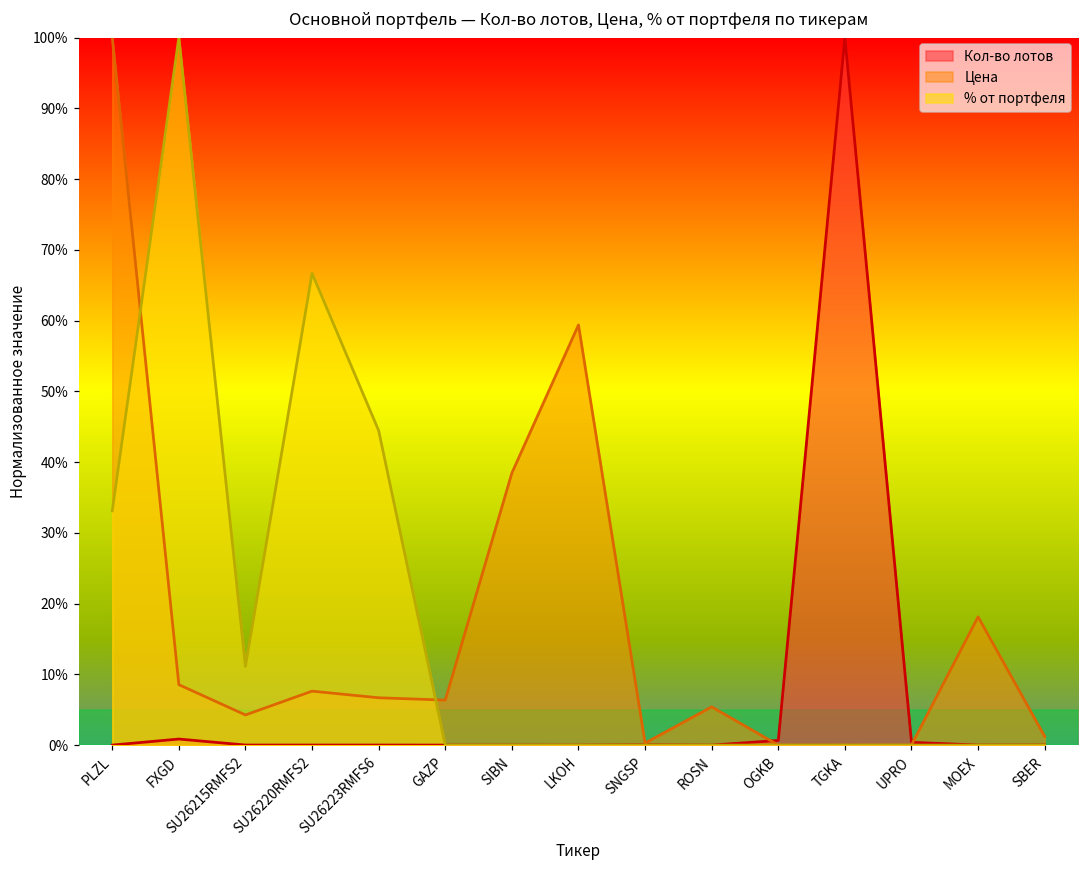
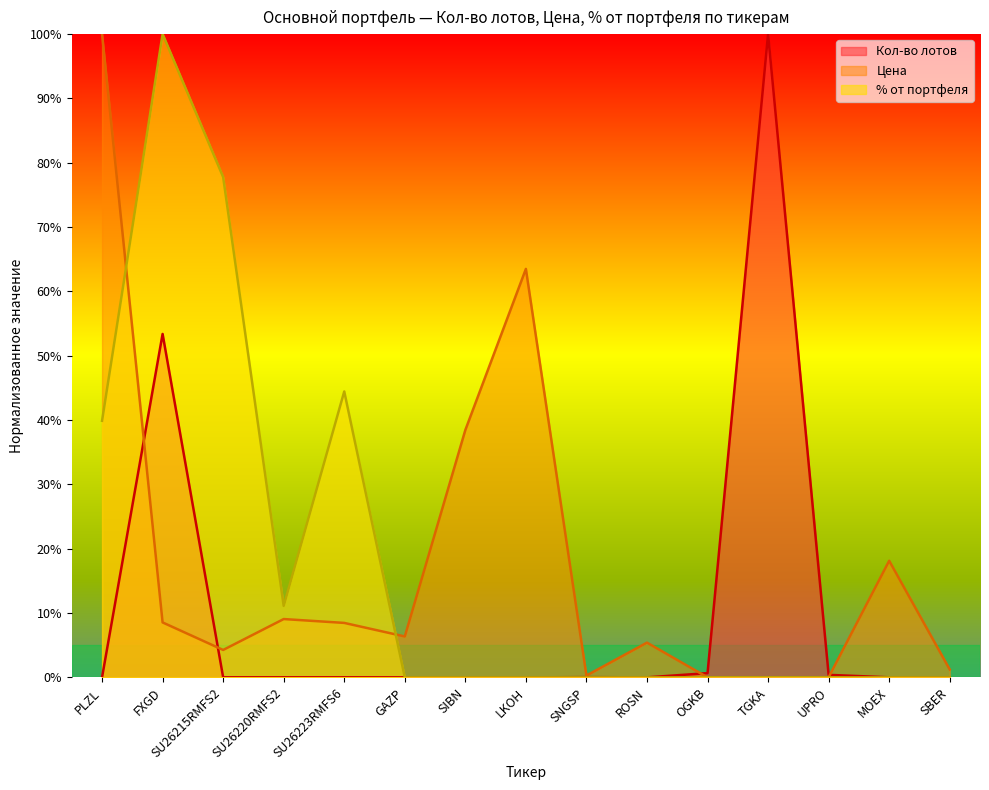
  {
    "Кол-во лотов": {
      "PLZL": "0%",
-     "FXGD": "1%",
+     "FXGD": "53%",
      "SU26215RMFS2": "0%",
      "SU26220RMFS2": "0%",
      "SU26223RMFS6": "0%",
      "OGKB": "1%",
      "TGKA": "100%"
    },
    "Цена": {
      "PLZL": "100%",
      "FXGD": "9%",
      "SU26215RMFS2": "4%",
-     "SU26220RMFS2": "8%",
-     "SU26223RMFS6": "7%",
+     "SU26220RMFS2": "9%",
+     "SU26223RMFS6": "8%",
      "GAZP": "6%",
      "SIBN": "38%",
-     "LKOH": "59%",
+     "LKOH": "64%",
      "ROSN": "5%",
      "MOEX": "18%",
      "SBER": "1%"
    },
    "% от портфеля": {
-     "PLZL": "33%",
+     "PLZL": "40%",
      "FXGD": "100%",
-     "SU26215RMFS2": "11%",
-     "SU26220RMFS2": "67%",
+     "SU26215RMFS2": "78%",
+     "SU26220RMFS2": "11%",
      "SU26223RMFS6": "44%"
    }
  }
